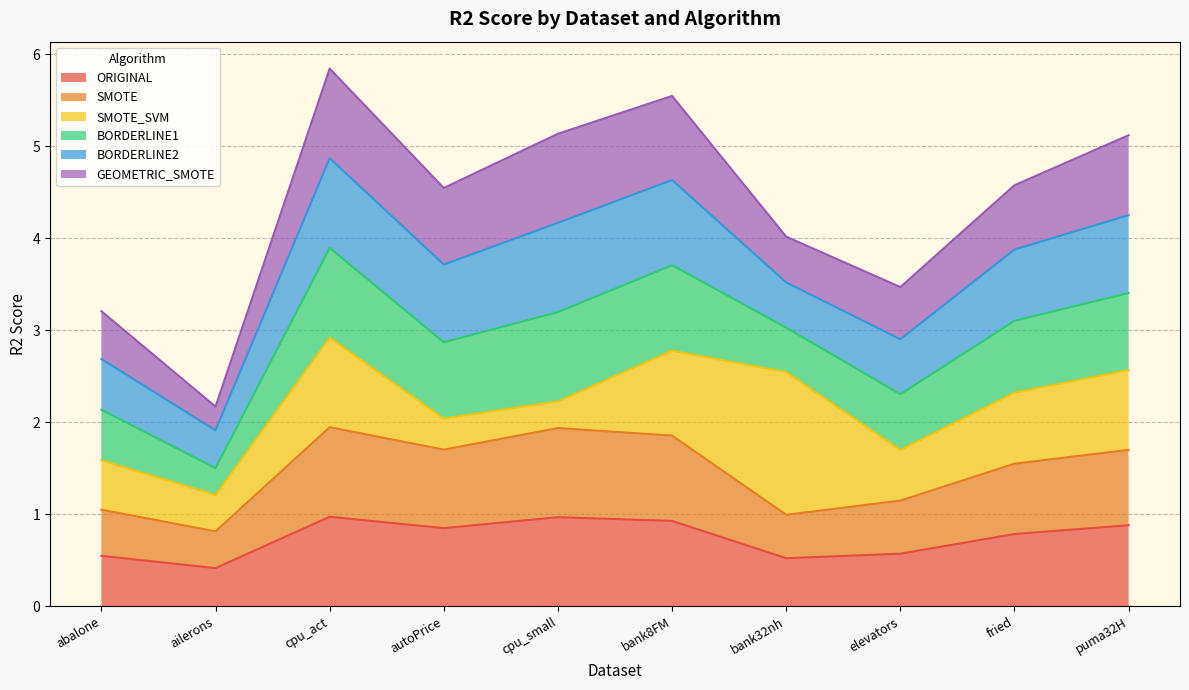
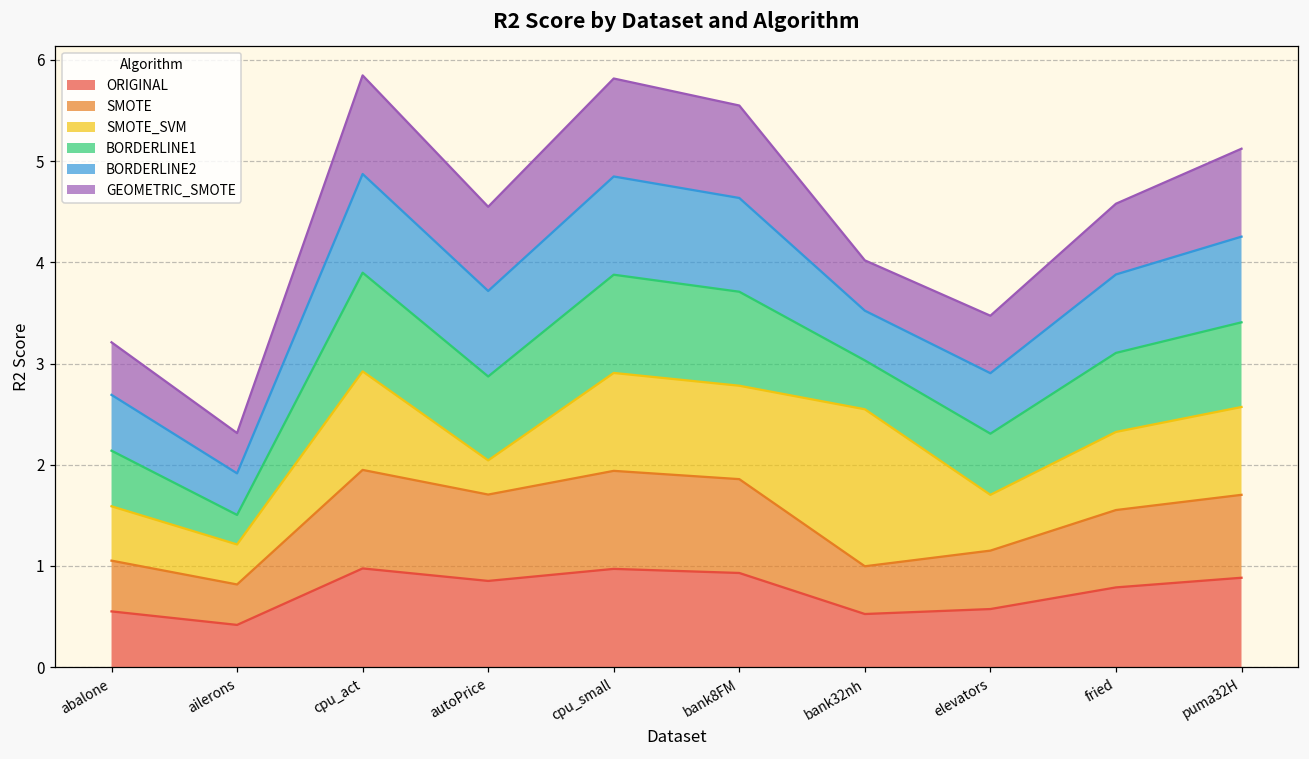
  {
    "SMOTE_SVM": {
      "abalone": 0.5,
      "ailerons": 0.4,
      "cpu_act": 1.0,
      "autoPrice": 0.3,
-     "cpu_small": 0.3,
+     "cpu_small": 1.0,
      "bank8FM": 0.9,
      "bank32nh": 1.6,
      "elevators": 0.6,
      "fried": 0.8,
      "puma32H": 0.9
    },
    "BORDERLINE1": {
      "abalone": 0.5,
      "ailerons": 0.3,
      "cpu_act": 1.0,
      "autoPrice": 0.8,
      "cpu_small": 1.0,
      "bank8FM": 0.9,
      "bank32nh": 0.5,
      "elevators": 0.6,
      "fried": 0.8,
      "puma32H": 0.8
    },
    "BORDERLINE2": {
      "abalone": 0.6,
      "ailerons": 0.4,
      "cpu_act": 1.0,
      "autoPrice": 0.8,
      "cpu_small": 1.0,
      "bank8FM": 0.9,
      "bank32nh": 0.5,
      "elevators": 0.6,
      "fried": 0.8,
      "puma32H": 0.8
    },
    "GEOMETRIC_SMOTE": {
      "abalone": 0.5,
-     "ailerons": 0.3,
+     "ailerons": 0.4,
      "cpu_act": 1.0,
      "autoPrice": 0.8,
      "cpu_small": 1.0,
      "bank8FM": 0.9,
      "bank32nh": 0.5,
      "elevators": 0.6,
      "fried": 0.7,
      "puma32H": 0.9
    }
  }
